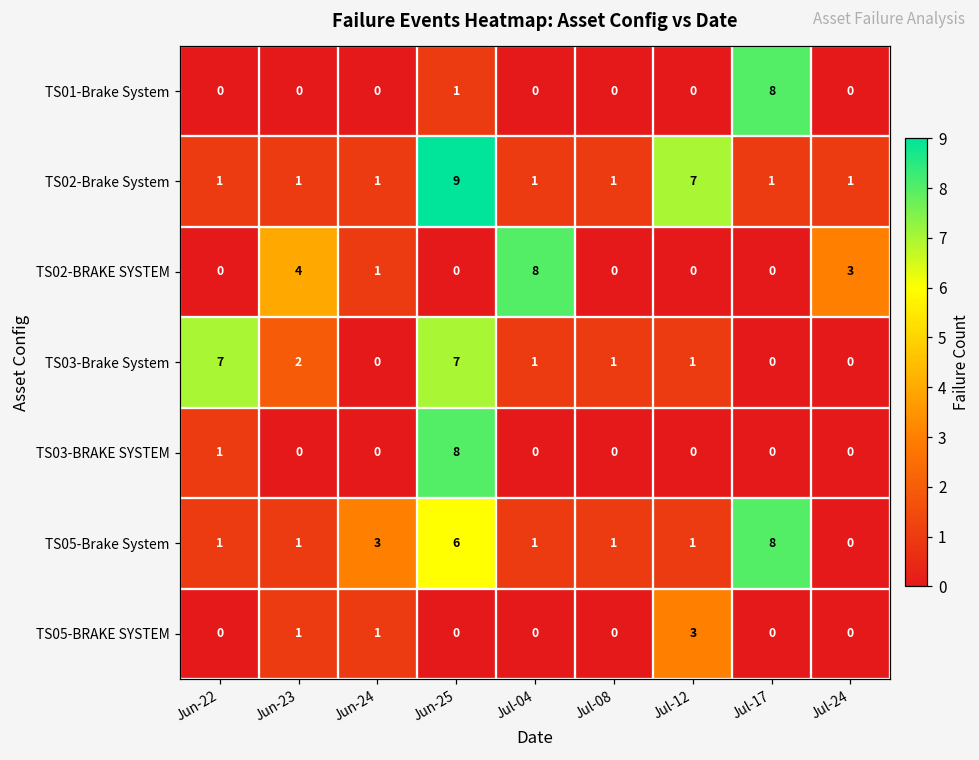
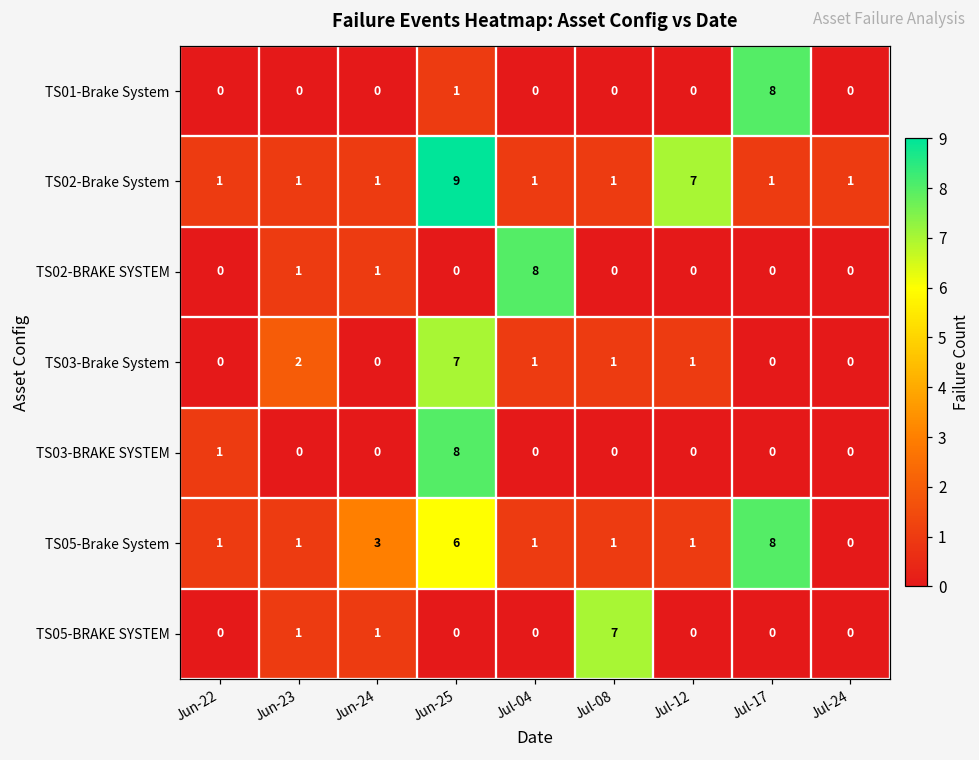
  {
    "TS01-Brake System": {
      "Jun-22": 0,
      "Jun-23": 0,
      "Jun-24": 0,
      "Jun-25": 1,
      "Jul-04": 0,
      "Jul-08": 0,
      "Jul-12": 0,
      "Jul-17": 8,
      "Jul-24": 0
    },
    "TS02-Brake System": {
      "Jun-22": 1,
      "Jun-23": 1,
      "Jun-24": 1,
      "Jun-25": 9,
      "Jul-04": 1,
      "Jul-08": 1,
      "Jul-12": 7,
      "Jul-17": 1,
      "Jul-24": 1
    },
    "TS02-BRAKE SYSTEM": {
      "Jun-22": 0,
-     "Jun-23": 4,
+     "Jun-23": 1,
      "Jun-24": 1,
      "Jun-25": 0,
      "Jul-04": 8,
      "Jul-08": 0,
      "Jul-12": 0,
      "Jul-17": 0,
-     "Jul-24": 3
+     "Jul-24": 0
    },
    "TS03-Brake System": {
-     "Jun-22": 7,
+     "Jun-22": 0,
      "Jun-23": 2,
      "Jun-24": 0,
      "Jun-25": 7,
      "Jul-04": 1,
      "Jul-08": 1,
      "Jul-12": 1,
      "Jul-17": 0,
      "Jul-24": 0
    },
    "TS03-BRAKE SYSTEM": {
      "Jun-22": 1,
      "Jun-23": 0,
      "Jun-24": 0,
      "Jun-25": 8,
      "Jul-04": 0,
      "Jul-08": 0,
      "Jul-12": 0,
      "Jul-17": 0,
      "Jul-24": 0
    },
    "TS05-Brake System": {
      "Jun-22": 1,
      "Jun-23": 1,
      "Jun-24": 3,
      "Jun-25": 6,
      "Jul-04": 1,
      "Jul-08": 1,
      "Jul-12": 1,
      "Jul-17": 8,
      "Jul-24": 0
    },
    "TS05-BRAKE SYSTEM": {
      "Jun-22": 0,
      "Jun-23": 1,
      "Jun-24": 1,
      "Jun-25": 0,
      "Jul-04": 0,
-     "Jul-08": 0,
-     "Jul-12": 3,
+     "Jul-08": 7,
+     "Jul-12": 0,
      "Jul-17": 0,
      "Jul-24": 0
    }
  }
